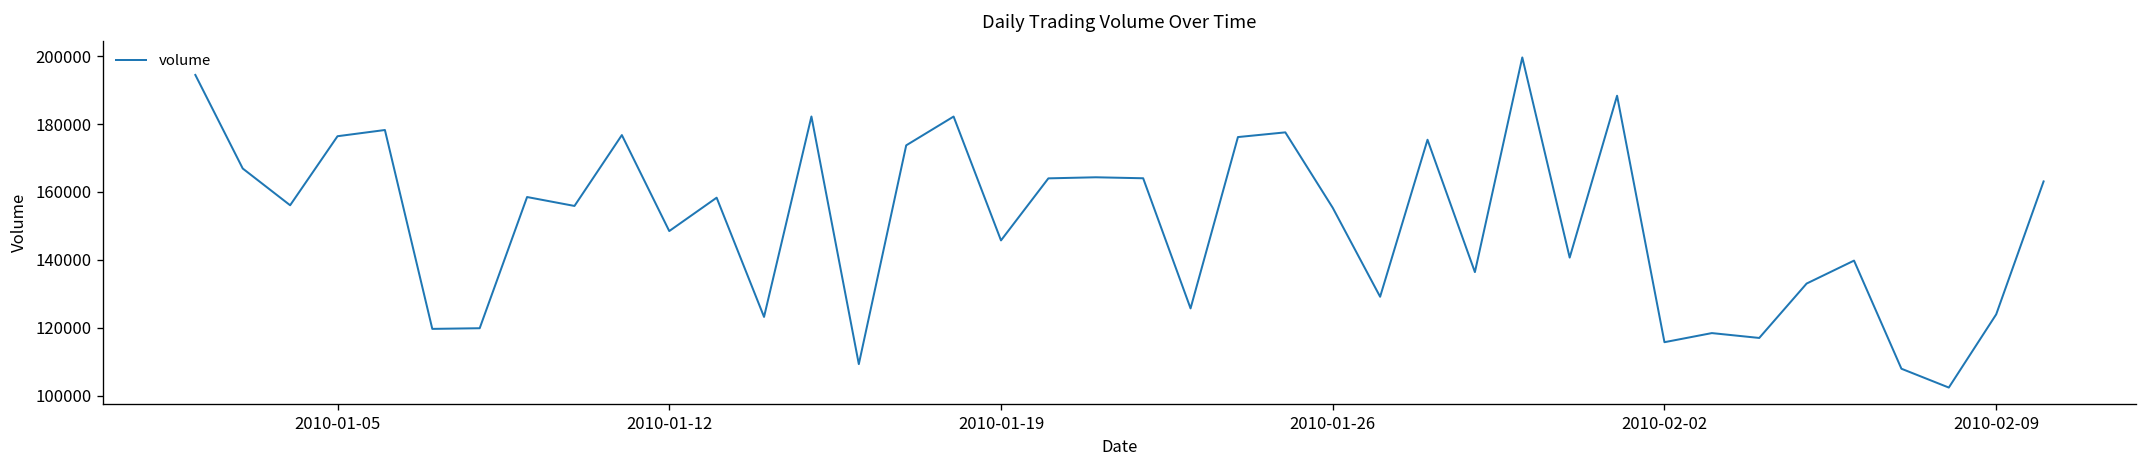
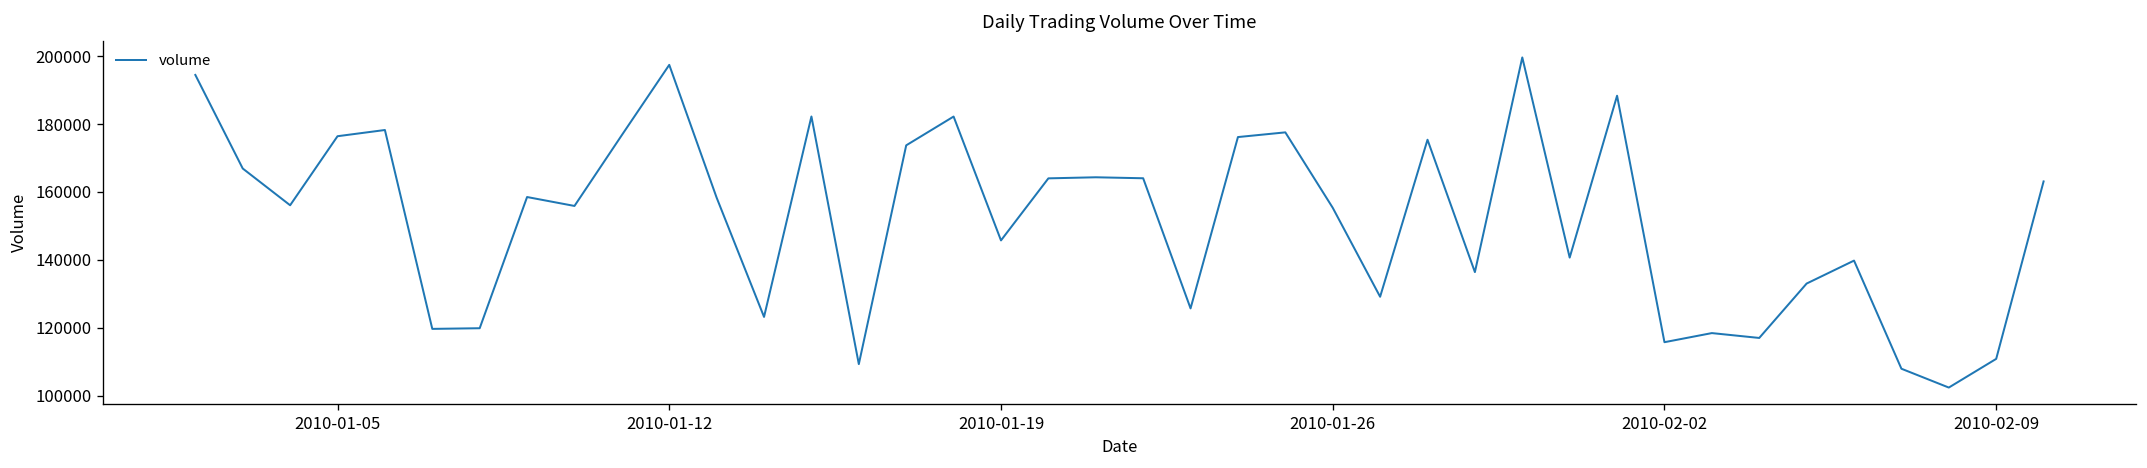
  {
    "2010-01-05": 176000,
-   "2010-01-12": 148000,
+   "2010-01-12": 197000,
    "2010-01-19": 146000,
    "2010-01-26": 155000,
    "2010-02-02": 116000,
-   "2010-02-09": 124000
+   "2010-02-09": 111000
  }
